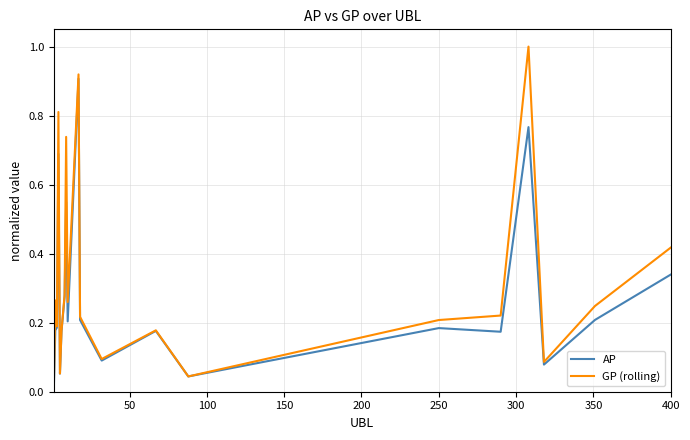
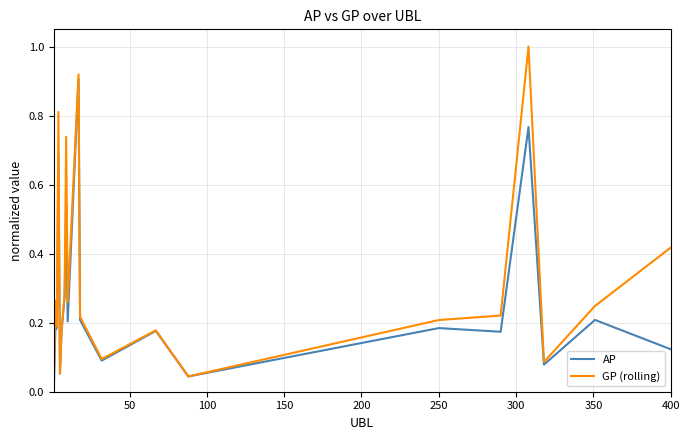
  {
    "AP": {
      "250": 0.18,
-     "400": 0.34
+     "400": 0.12
    },
    "GP (rolling)": {
      "250": 0.21,
      "400": 0.42
    }
  }
